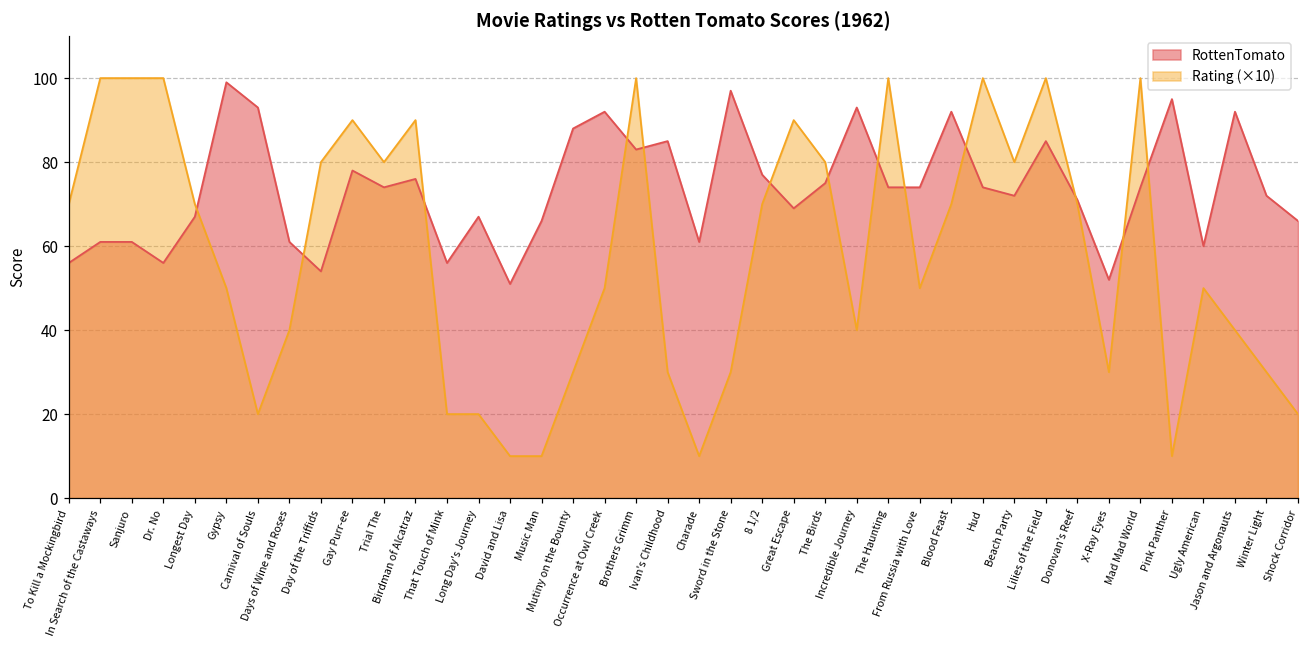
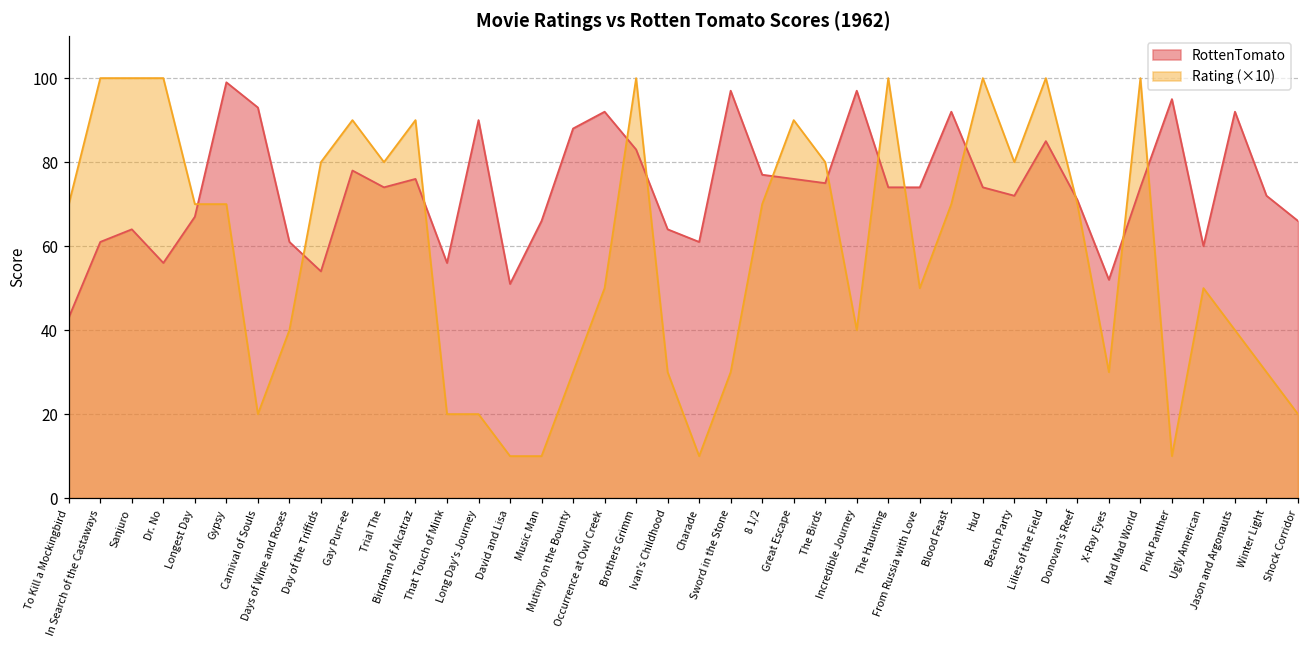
  {
    "RottenTomato": {
-     "To Kill a Mockingbird": 56,
+     "To Kill a Mockingbird": 43,
      "In Search of the Castaways": 61,
-     "Sanjuro": 61,
+     "Sanjuro": 64,
      "Dr. No": 56,
      "Longest Day": 67,
      "Gypsy": 99,
      "Carnival of Souls": 93,
      "Days of Wine and Roses": 61,
      "Day of the Triffids": 54,
      "Gay Purr-ee": 78,
      "Trial The": 74,
      "Birdman of Alcatraz": 76,
      "That Touch of Mink": 56,
-     "Long Day's Journey": 67,
+     "Long Day's Journey": 90,
      "David and Lisa": 51,
      "Music Man": 66,
      "Mutiny on the Bounty": 88,
      "Occurrence at Owl Creek": 92,
      "Brothers Grimm": 83,
-     "Ivan's Childhood": 85,
+     "Ivan's Childhood": 64,
      "Charade": 61,
      "Sword in the Stone": 97,
      "8 1/2": 77,
-     "Great Escape": 69,
+     "Great Escape": 76,
      "The Birds": 75,
-     "Incredible Journey": 93,
+     "Incredible Journey": 97,
      "The Haunting": 74,
      "From Russia with Love": 74,
      "Blood Feast": 92,
      "Hud": 74,
      "Beach Party": 72,
      "Lilies of the Field": 85,
      "Donovan's Reef": 71,
      "X-Ray Eyes": 52,
      "Mad Mad World": 74,
      "Pink Panther": 95,
      "Ugly American": 60,
      "Jason and Argonauts": 92,
      "Winter Light": 72,
      "Shock Corridor": 66
    },
    "Rating (×10)": {
      "To Kill a Mockingbird": 70,
      "In Search of the Castaways": 100,
      "Sanjuro": 100,
      "Dr. No": 100,
      "Longest Day": 70,
-     "Gypsy": 50,
+     "Gypsy": 70,
      "Carnival of Souls": 20,
      "Days of Wine and Roses": 40,
      "Day of the Triffids": 80,
      "Gay Purr-ee": 90,
      "Trial The": 80,
      "Birdman of Alcatraz": 90,
      "That Touch of Mink": 20,
      "Long Day's Journey": 20,
      "David and Lisa": 10,
      "Music Man": 10,
      "Mutiny on the Bounty": 30,
      "Occurrence at Owl Creek": 50,
      "Brothers Grimm": 100,
      "Ivan's Childhood": 30,
      "Charade": 10,
      "Sword in the Stone": 30,
      "8 1/2": 70,
      "Great Escape": 90,
      "The Birds": 80,
      "Incredible Journey": 40,
      "The Haunting": 100,
      "From Russia with Love": 50,
      "Blood Feast": 70,
      "Hud": 100,
      "Beach Party": 80,
      "Lilies of the Field": 100,
      "Donovan's Reef": 70,
      "X-Ray Eyes": 30,
      "Mad Mad World": 100,
      "Pink Panther": 10,
      "Ugly American": 50,
      "Jason and Argonauts": 40,
      "Winter Light": 30,
      "Shock Corridor": 20
    }
  }
